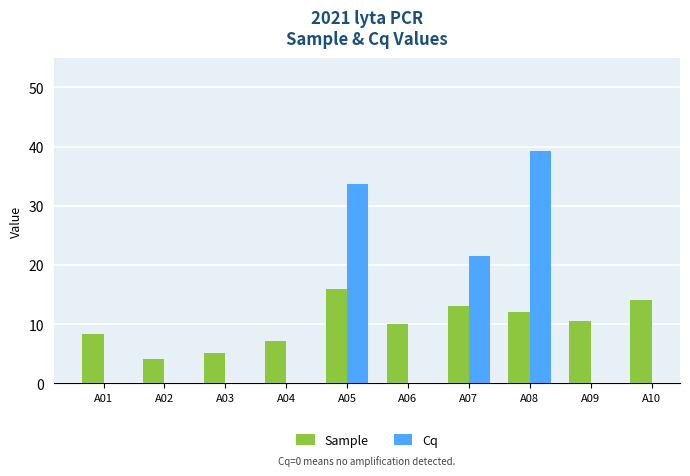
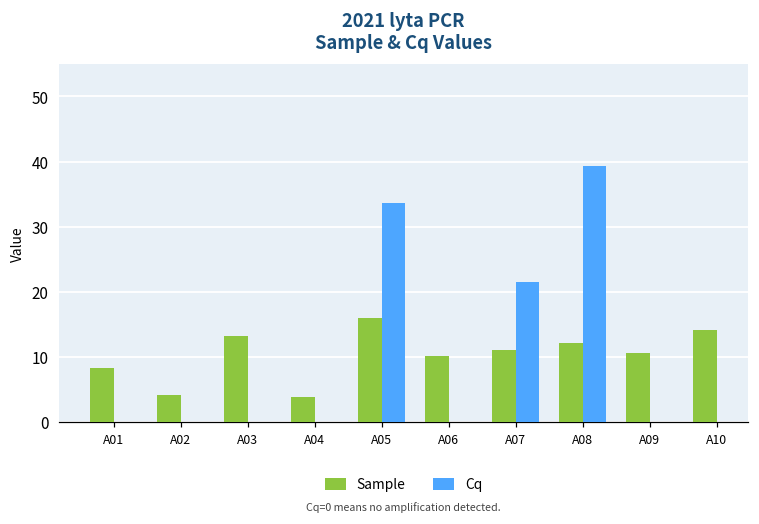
  {
    "Sample": {
      "A01": 8,
      "A02": 4,
-     "A03": 5,
-     "A04": 7,
+     "A03": 13,
+     "A04": 4,
      "A05": 16,
      "A06": 10,
-     "A07": 13,
+     "A07": 11,
      "A08": 12,
      "A09": 11,
      "A10": 14
    }
  }
